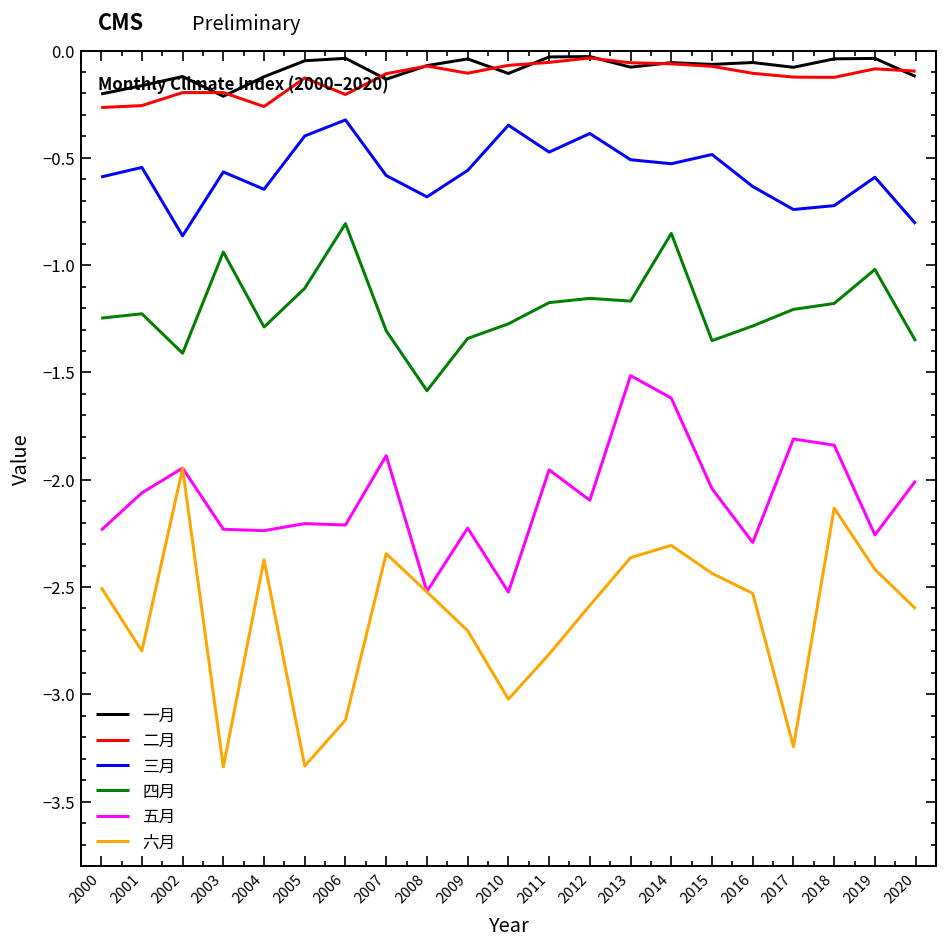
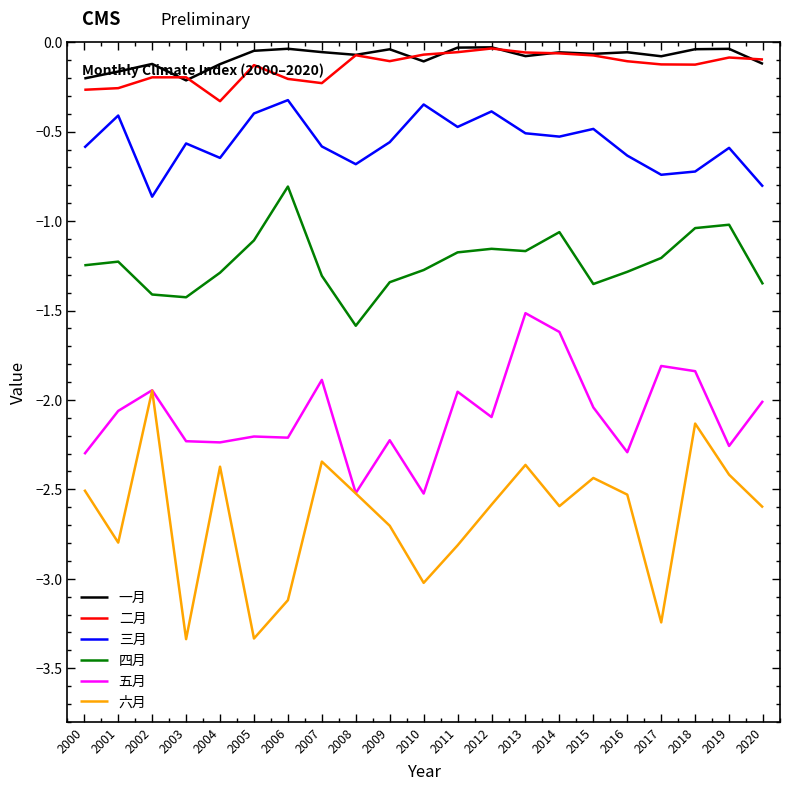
  {
    "一月": {
      "2000": -0.20,
      "2003": -0.21,
      "2005": -0.05,
      "2006": -0.04,
-     "2007": -0.13,
+     "2007": -0.05,
      "2009": -0.04,
      "2010": -0.11,
      "2011": -0.03,
      "2013": -0.08,
      "2016": -0.06,
      "2017": -0.08,
      "2018": -0.04,
      "2019": -0.04,
      "2020": -0.12
    },
    "二月": {
      "2000": -0.27,
      "2001": -0.26,
-     "2004": -0.26,
+     "2004": -0.33,
      "2006": -0.20,
-     "2007": -0.11,
+     "2007": -0.23,
      "2009": -0.11,
      "2010": -0.07,
      "2011": -0.06,
      "2013": -0.06,
      "2016": -0.11,
      "2017": -0.12,
      "2018": -0.12,
      "2019": -0.09,
      "2020": -0.10
    },
    "三月": {
      "2000": -0.59,
-     "2001": -0.54,
+     "2001": -0.41,
      "2002": -0.86,
      "2003": -0.57,
      "2004": -0.65,
      "2005": -0.40,
      "2006": -0.32,
      "2007": -0.58,
      "2008": -0.68,
      "2009": -0.56,
      "2010": -0.35,
      "2011": -0.47,
      "2012": -0.39,
      "2013": -0.51,
      "2014": -0.53,
      "2015": -0.48,
      "2016": -0.63,
      "2017": -0.74,
      "2018": -0.72,
      "2019": -0.59,
      "2020": -0.81
    },
    "四月": {
      "2000": -1.25,
      "2001": -1.23,
      "2002": -1.41,
-     "2003": -0.94,
+     "2003": -1.43,
      "2004": -1.29,
      "2005": -1.11,
      "2006": -0.81,
      "2007": -1.31,
      "2008": -1.59,
      "2009": -1.34,
      "2010": -1.27,
      "2011": -1.17,
      "2012": -1.15,
      "2013": -1.17,
-     "2014": -0.85,
+     "2014": -1.06,
      "2015": -1.35,
      "2016": -1.28,
      "2017": -1.21,
-     "2018": -1.18,
+     "2018": -1.04,
      "2019": -1.02,
      "2020": -1.35
    },
    "五月": {
-     "2000": -2.24,
+     "2000": -2.30,
      "2001": -2.06,
      "2003": -2.23,
      "2004": -2.24,
      "2005": -2.20,
      "2006": -2.21,
      "2007": -1.89,
      "2009": -2.23,
      "2010": -2.52,
      "2011": -1.95,
      "2012": -2.10,
      "2013": -1.51,
      "2014": -1.62,
      "2015": -2.04,
      "2016": -2.29,
      "2017": -1.81,
      "2018": -1.84,
      "2019": -2.26,
      "2020": -2.01
    },
    "六月": {
      "2000": -2.50,
      "2001": -2.80,
      "2003": -3.34,
      "2004": -2.37,
      "2005": -3.33,
      "2006": -3.12,
      "2007": -2.34,
      "2009": -2.70,
      "2010": -3.02,
      "2011": -2.81,
      "2012": -2.59,
      "2013": -2.36,
-     "2014": -2.31,
+     "2014": -2.59,
      "2015": -2.44,
      "2016": -2.53,
      "2017": -3.24,
      "2018": -2.13,
      "2019": -2.42,
      "2020": -2.60
    }
  }
